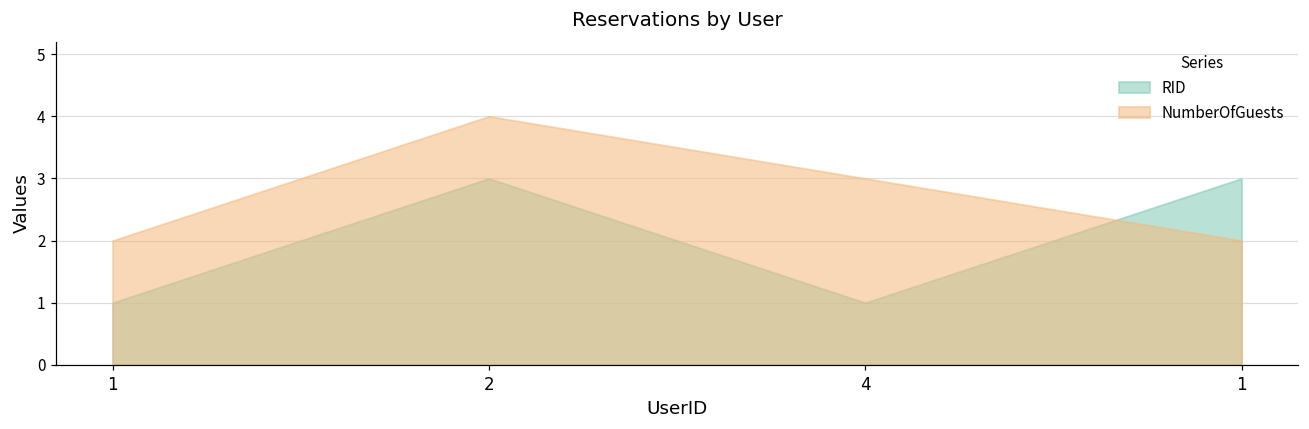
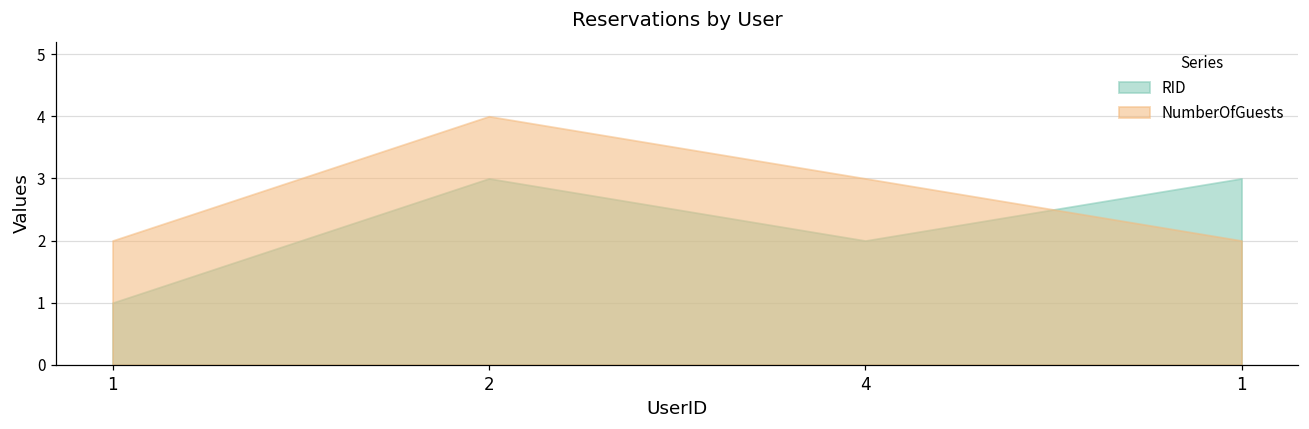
  {
    "RID": {
      "2": 3,
-     "4": 1
+     "4": 2
    },
    "NumberOfGuests": {
      "2": 4,
      "4": 3
    }
  }
